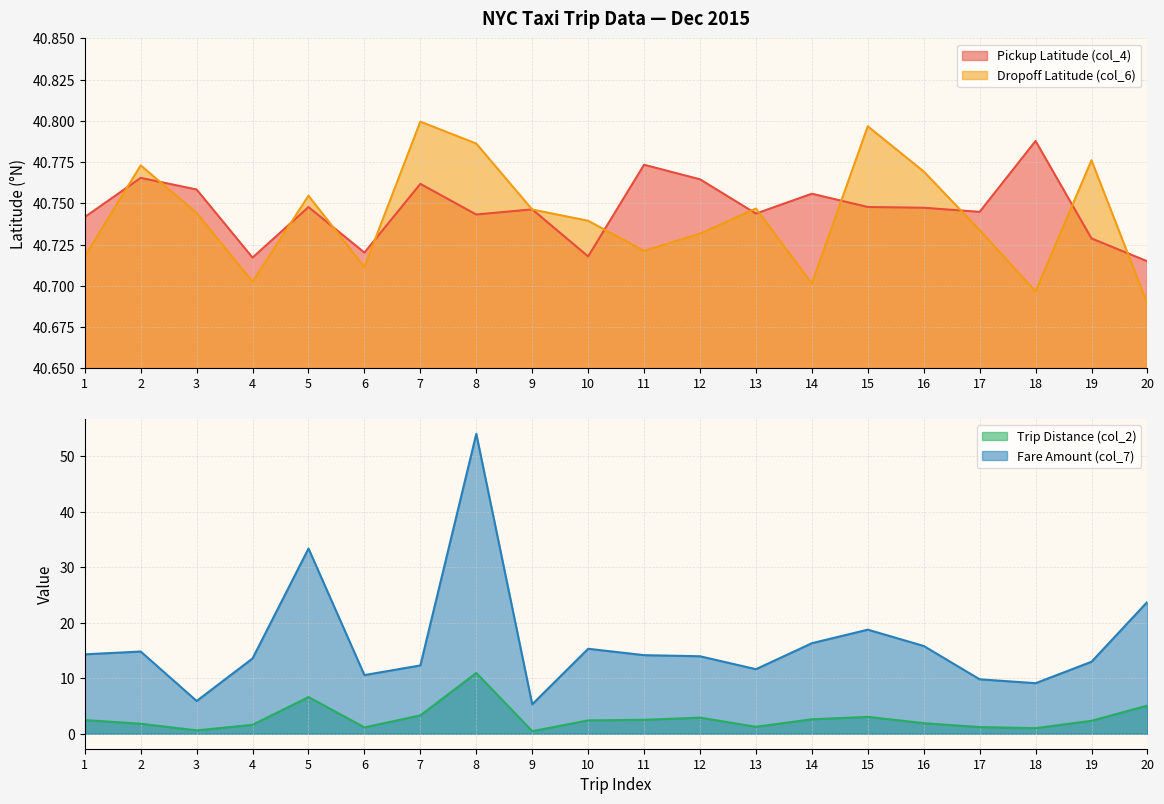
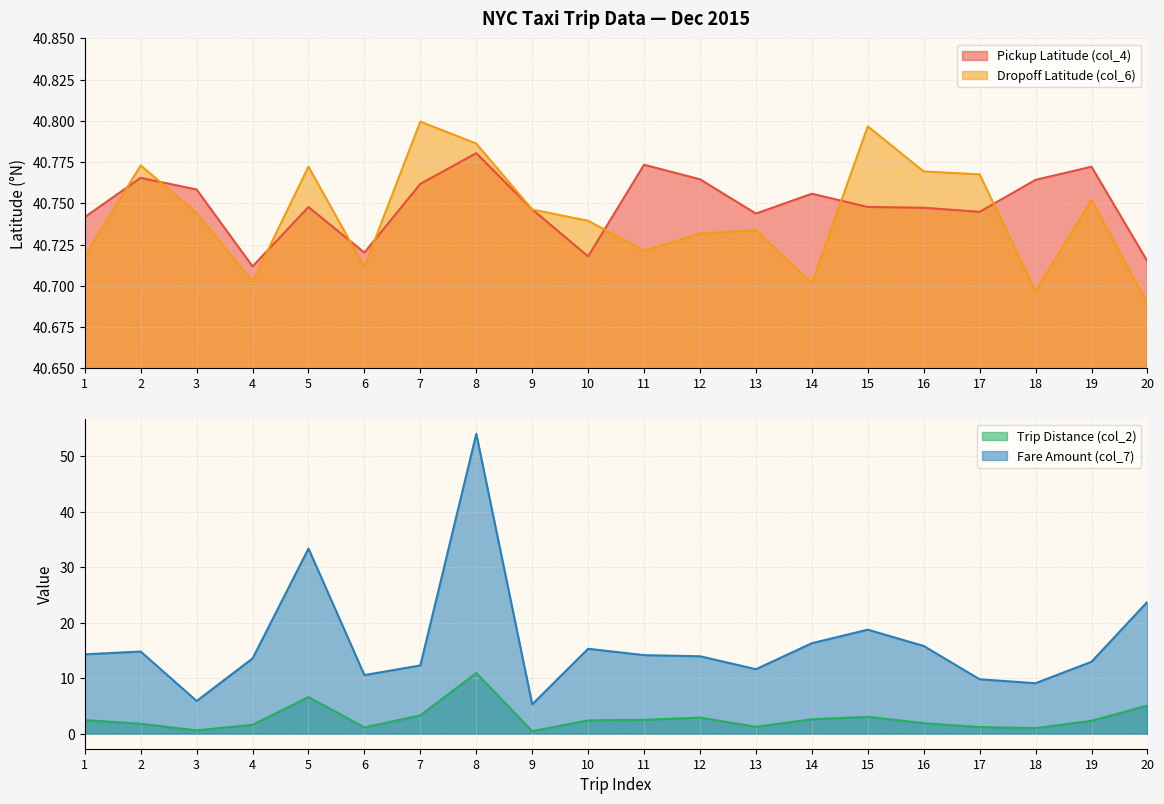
  {
    "NYC Taxi Trip Data — Dec 2015": {
      "Pickup Latitude (col_4)": {
        "1": 40.742,
        "2": 40.765,
        "3": 40.758,
-       "4": 40.717,
+       "4": 40.712,
        "5": 40.748,
        "6": 40.720,
        "7": 40.762,
-       "8": 40.743,
+       "8": 40.780,
        "10": 40.718,
        "11": 40.773,
        "12": 40.765,
        "13": 40.744,
        "14": 40.756,
        "15": 40.748,
        "16": 40.747,
        "17": 40.745,
-       "18": 40.788,
-       "19": 40.729,
+       "18": 40.764,
+       "19": 40.772,
        "20": 40.715
      },
      "Dropoff Latitude (col_6)": {
        "1": 40.718,
        "2": 40.773,
        "3": 40.744,
        "4": 40.702,
-       "5": 40.755,
+       "5": 40.772,
        "6": 40.711,
        "7": 40.800,
        "8": 40.786,
        "10": 40.739,
        "11": 40.721,
        "12": 40.732,
-       "13": 40.747,
+       "13": 40.734,
        "14": 40.701,
        "15": 40.797,
        "16": 40.769,
-       "17": 40.734,
+       "17": 40.768,
        "18": 40.697,
-       "19": 40.776,
+       "19": 40.752,
        "20": 40.689
      }
    }
  }
